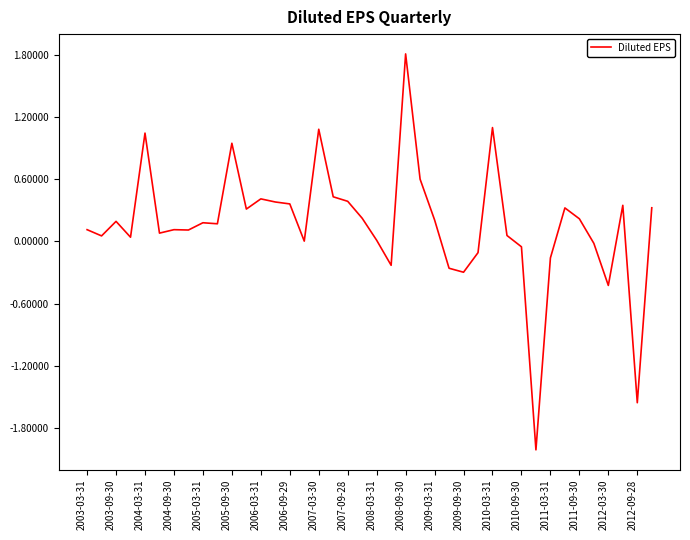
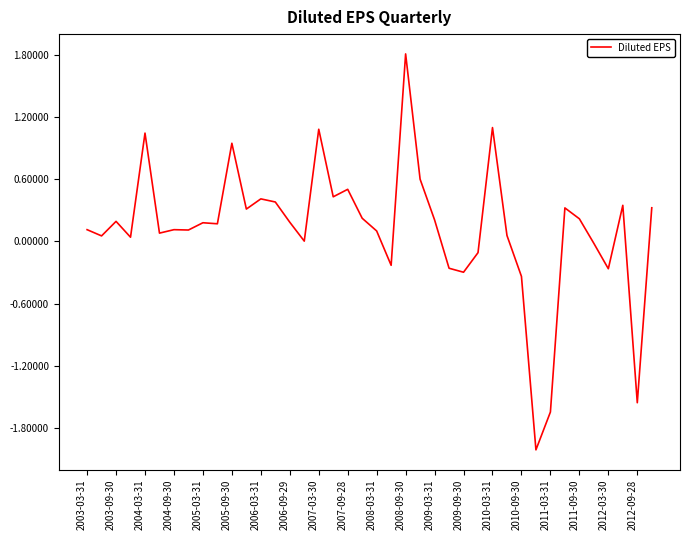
  {
    "2003-03-31": 0.11,
    "2003-09-30": 0.19,
    "2004-03-31": 1.04,
    "2004-09-30": 0.11,
    "2005-03-31": 0.18,
    "2005-09-30": 0.95,
    "2006-03-31": 0.41,
-   "2006-09-29": 0.36,
+   "2006-09-29": 0.18,
    "2007-03-30": 1.08,
-   "2007-09-28": 0.39,
-   "2008-03-31": 0.01,
+   "2007-09-28": 0.50,
+   "2008-03-31": 0.10,
    "2008-09-30": 1.81,
    "2009-03-31": 0.21,
    "2009-09-30": -0.30,
    "2010-03-31": 1.10,
-   "2010-09-30": -0.05,
-   "2011-03-31": -0.16,
+   "2010-09-30": -0.34,
+   "2011-03-31": -1.64,
    "2011-09-30": 0.22,
-   "2012-03-30": -0.42,
+   "2012-03-30": -0.26,
    "2012-09-28": -1.55
  }
